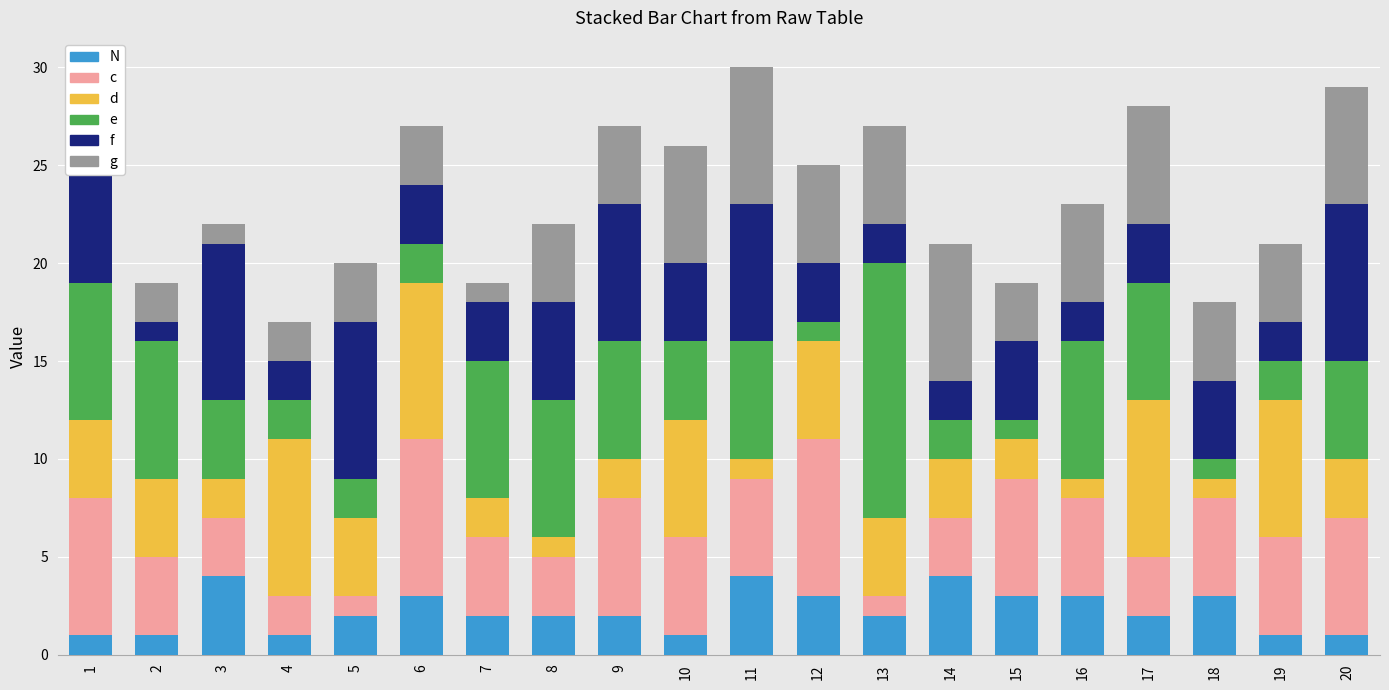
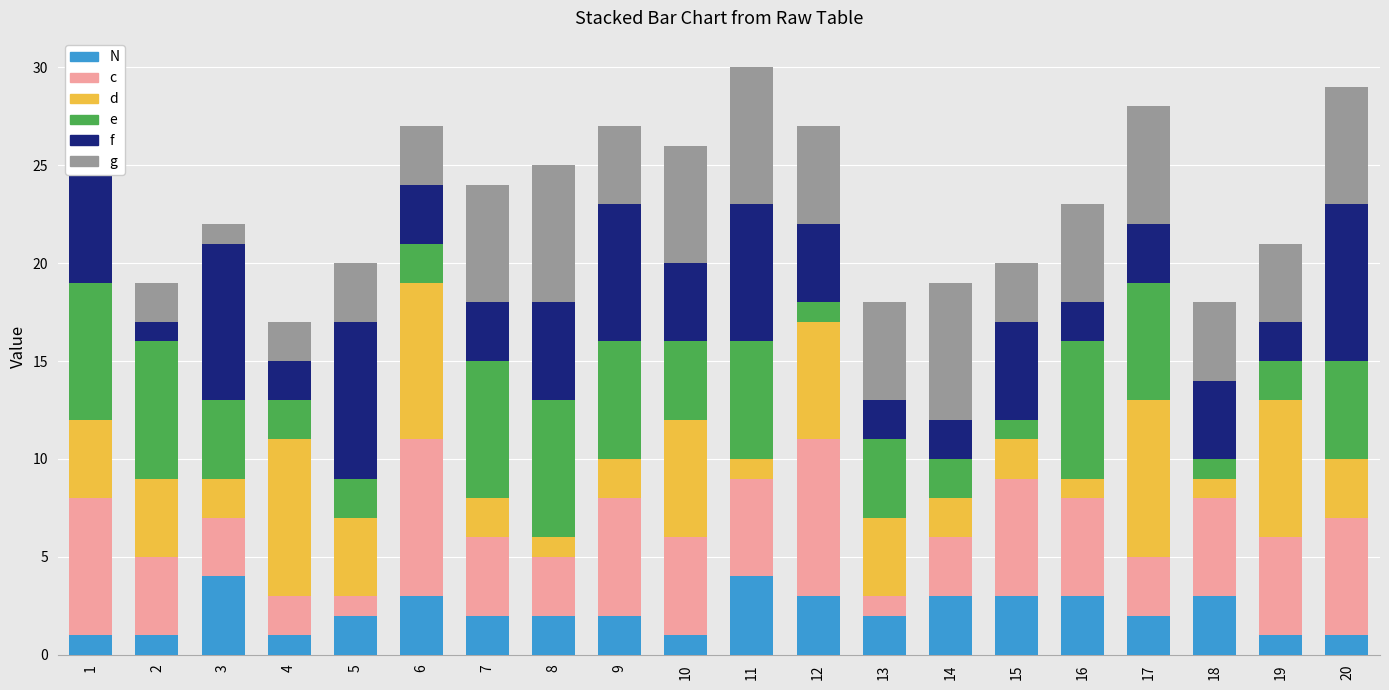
  {
    "N": {
      "1": 1,
      "2": 1,
      "3": 4,
      "4": 1,
      "5": 2,
      "6": 3,
      "7": 2,
      "8": 2,
      "9": 2,
      "10": 1,
      "11": 4,
      "12": 3,
      "13": 2,
-     "14": 4,
+     "14": 3,
      "15": 3,
      "16": 3,
      "17": 2,
      "18": 3,
      "19": 1,
      "20": 1
    },
    "c": {
      "1": 7,
      "2": 4,
      "3": 3,
      "4": 2,
      "5": 1,
      "6": 8,
      "7": 4,
      "8": 3,
      "9": 6,
      "10": 5,
      "11": 5,
      "12": 8,
      "13": 1,
      "14": 3,
      "15": 6,
      "16": 5,
      "17": 3,
      "18": 5,
      "19": 5,
      "20": 6
    },
    "d": {
      "1": 4,
      "2": 4,
      "3": 2,
      "4": 8,
      "5": 4,
      "6": 8,
      "7": 2,
      "8": 1,
      "9": 2,
      "10": 6,
      "11": 1,
-     "12": 5,
+     "12": 6,
      "13": 4,
-     "14": 3,
+     "14": 2,
      "15": 2,
      "16": 1,
      "17": 8,
      "18": 1,
      "19": 7,
      "20": 3
    },
    "e": {
      "1": 7,
      "2": 7,
      "3": 4,
      "4": 2,
      "5": 2,
      "6": 2,
      "7": 7,
      "8": 7,
      "9": 6,
      "10": 4,
      "11": 6,
      "12": 1,
-     "13": 13,
+     "13": 4,
      "14": 2,
      "15": 1,
      "16": 7,
      "17": 6,
      "18": 1,
      "19": 2,
      "20": 5
    },
    "f": {
      "2": 1,
      "3": 8,
      "4": 2,
      "5": 8,
      "6": 3,
      "7": 3,
      "8": 5,
      "9": 7,
      "10": 4,
      "11": 7,
-     "12": 3,
+     "12": 4,
      "13": 2,
      "14": 2,
-     "15": 4,
+     "15": 5,
      "16": 2,
      "17": 3,
      "18": 4,
      "19": 2,
      "20": 8
    },
    "g": {
      "2": 2,
      "3": 1,
      "4": 2,
      "5": 3,
      "6": 3,
-     "7": 1,
-     "8": 4,
+     "7": 6,
+     "8": 7,
      "9": 4,
      "10": 6,
      "11": 7,
      "12": 5,
      "13": 5,
      "14": 7,
      "15": 3,
      "16": 5,
      "17": 6,
      "18": 4,
      "19": 4,
      "20": 6
    }
  }
